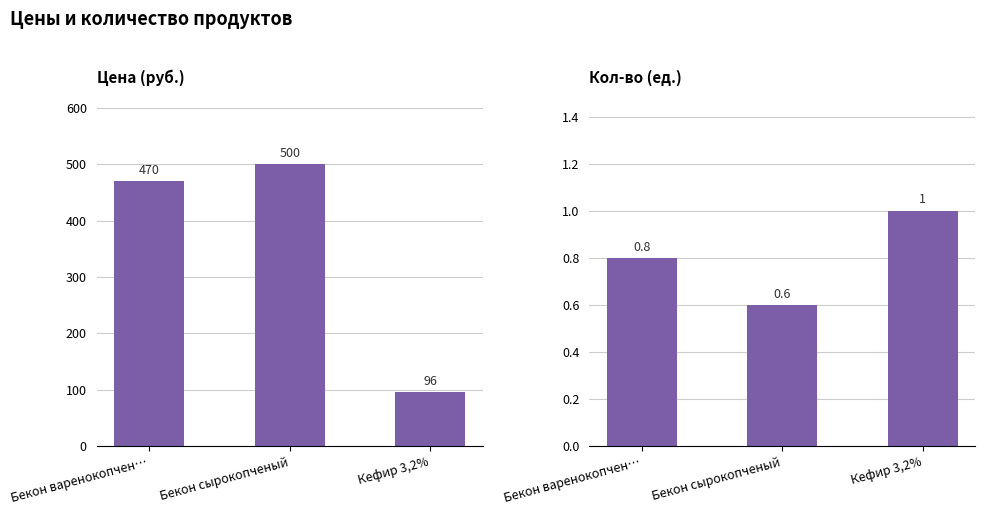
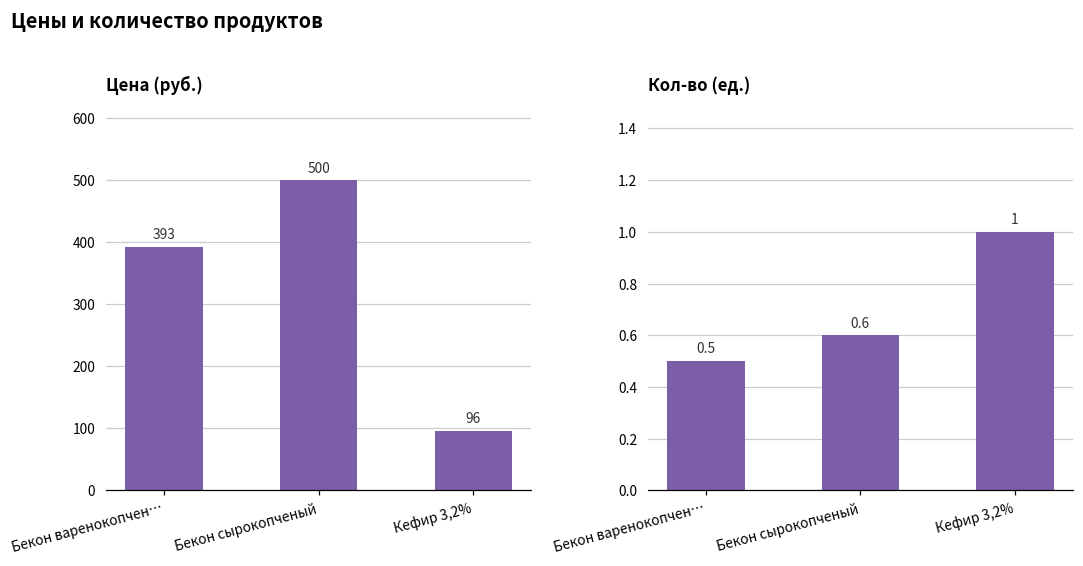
  {
    "Цена (руб.)": {
-     "Бекон варенокопчен…": 470,
+     "Бекон варенокопчен…": 393,
      "Бекон сырокопченый": 500,
      "Кефир 3,2%": 96
    },
    "Кол-во (ед.)": {
-     "Бекон варенокопчен…": 0.8,
+     "Бекон варенокопчен…": 0.5,
      "Бекон сырокопченый": 0.6,
      "Кефир 3,2%": 1
    }
  }
